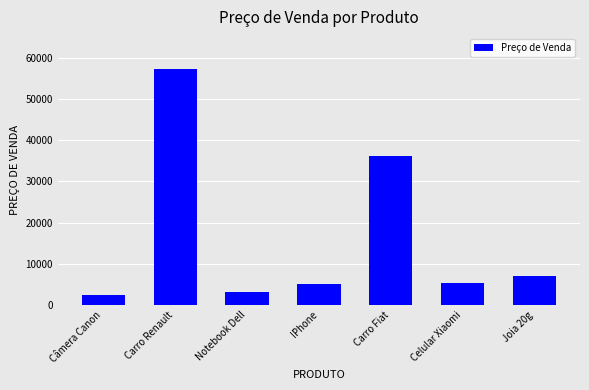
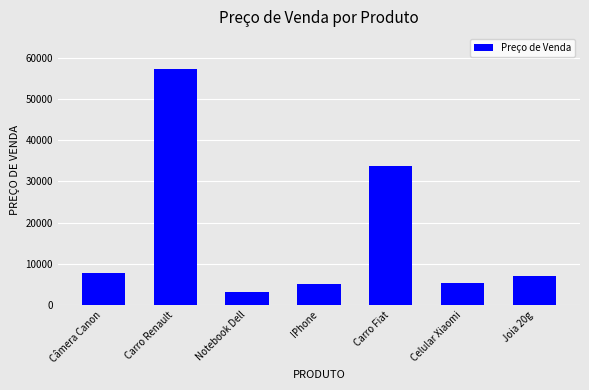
  {
-   "Câmera Canon": 3000,
+   "Câmera Canon": 8000,
    "Carro Renault": 57000,
    "Notebook Dell": 3000,
    "IPhone": 5000,
-   "Carro Fiat": 36000,
+   "Carro Fiat": 34000,
    "Celular Xiaomi": 5000,
    "Joia 20g": 7000
  }
